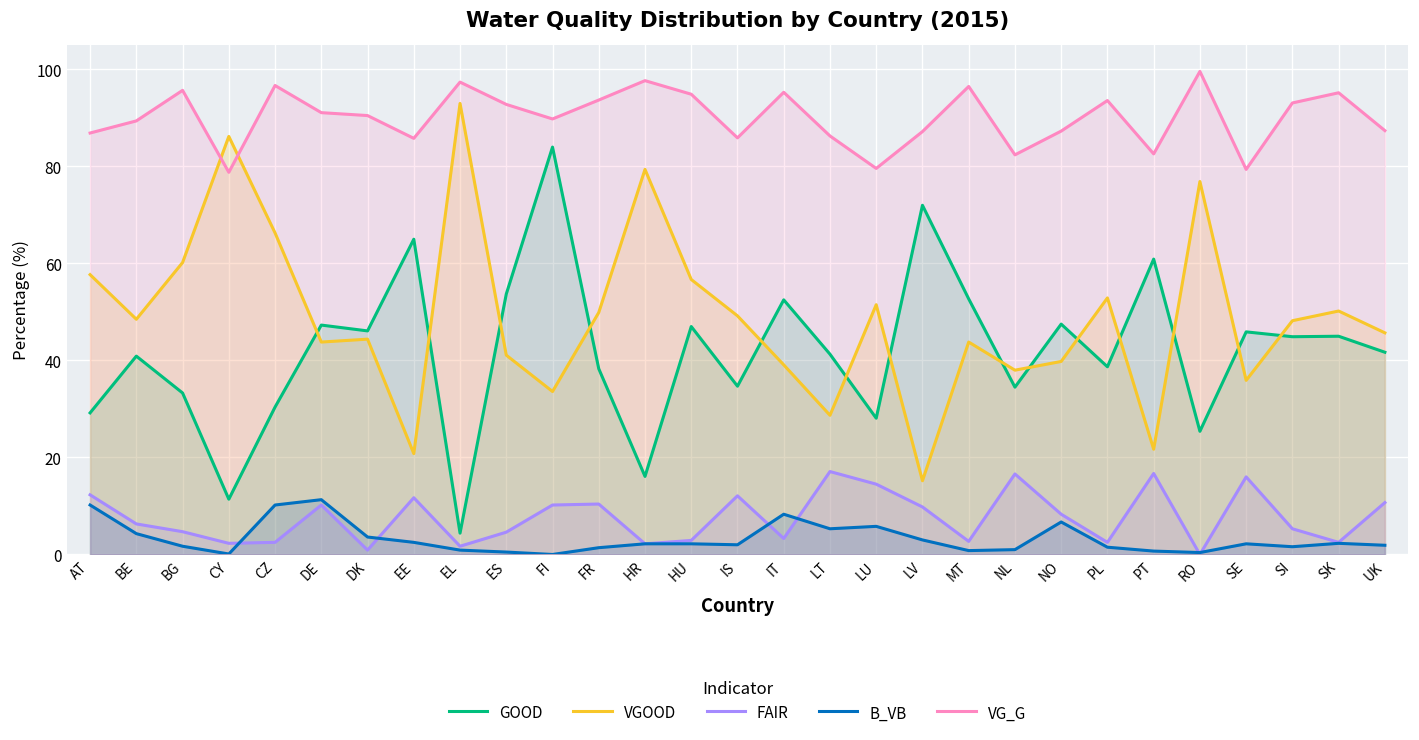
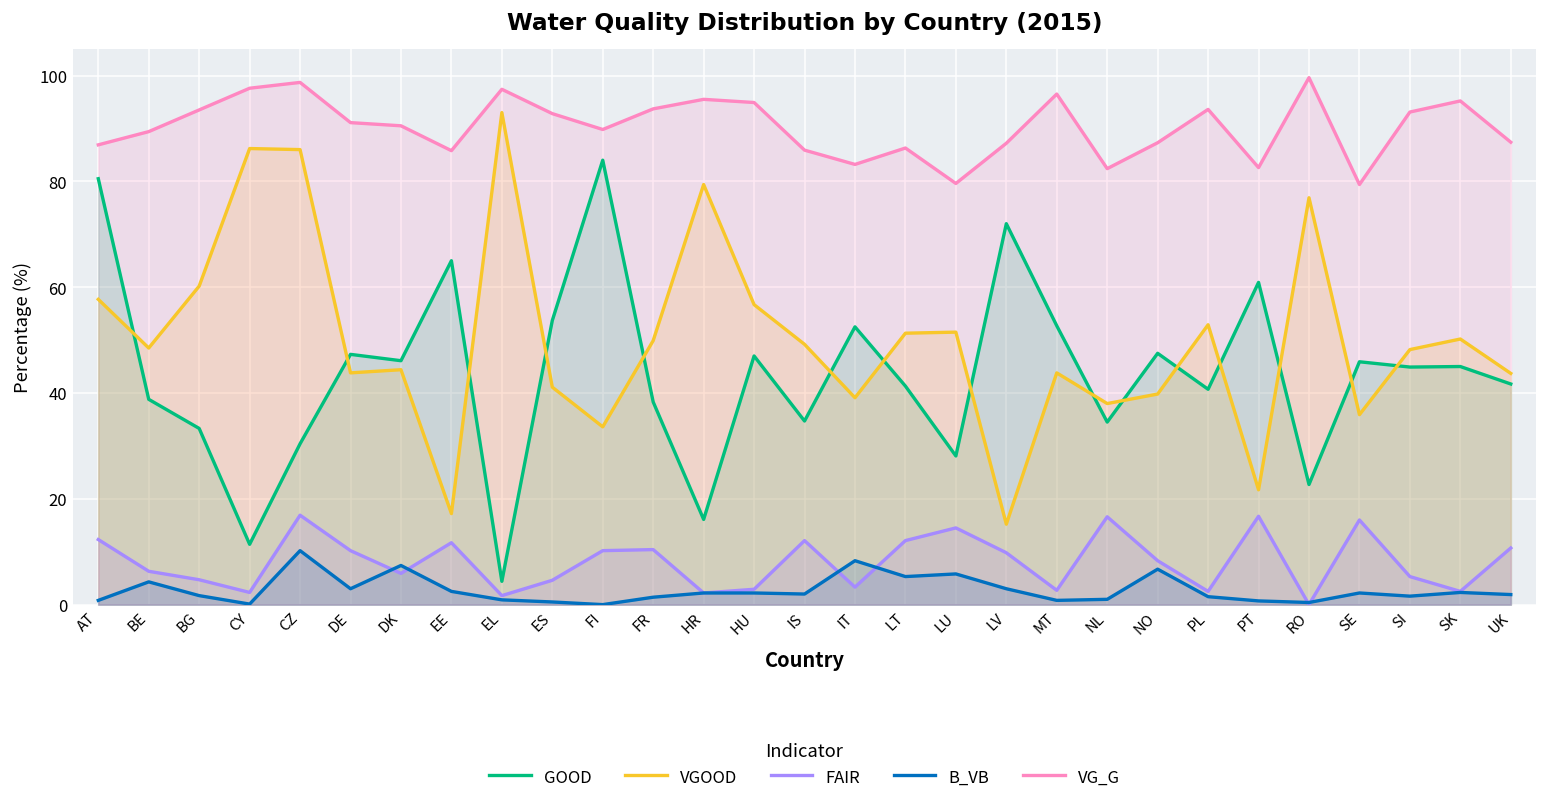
  {
    "GOOD": {
-     "AT": 29,
-     "BE": 41,
+     "AT": 81,
+     "BE": 39,
      "BG": 33,
      "CY": 11,
      "CZ": 30,
      "DE": 47,
      "DK": 46,
      "EE": 65,
      "EL": 4,
      "ES": 54,
      "FI": 84,
      "FR": 38,
      "HR": 16,
      "HU": 47,
      "IS": 35,
      "IT": 53,
      "LT": 41,
      "LU": 28,
      "LV": 72,
      "MT": 53,
      "NL": 35,
      "NO": 48,
-     "PL": 39,
+     "PL": 41,
      "PT": 61,
-     "RO": 25,
+     "RO": 23,
      "SE": 46,
      "SI": 45,
      "SK": 45,
      "UK": 42
    },
    "VGOOD": {
      "AT": 58,
      "BE": 49,
      "BG": 60,
      "CY": 86,
-     "CZ": 66,
+     "CZ": 86,
      "DE": 44,
      "DK": 44,
-     "EE": 21,
+     "EE": 17,
      "EL": 93,
      "ES": 41,
      "FI": 34,
      "FR": 50,
      "HR": 79,
      "HU": 57,
      "IS": 49,
      "IT": 39,
-     "LT": 29,
+     "LT": 51,
      "LU": 52,
      "LV": 15,
      "MT": 44,
      "NL": 38,
      "NO": 40,
      "PL": 53,
      "PT": 22,
      "RO": 77,
      "SE": 36,
      "SI": 48,
      "SK": 50,
-     "UK": 46
+     "UK": 44
    },
    "FAIR": {
      "AT": 12,
      "BE": 6,
      "BG": 5,
      "CY": 2,
-     "CZ": 3,
+     "CZ": 17,
      "DE": 10,
-     "DK": 1,
+     "DK": 6,
      "EE": 12,
      "EL": 2,
      "ES": 5,
      "FI": 10,
      "FR": 10,
      "HU": 3,
      "IS": 12,
      "IT": 3,
-     "LT": 17,
+     "LT": 12,
      "LU": 15,
      "LV": 10,
      "MT": 3,
      "NL": 17,
      "NO": 8,
      "PL": 3,
      "PT": 17,
      "SE": 16,
      "SI": 5,
      "UK": 11
    },
    "B_VB": {
-     "AT": 10,
+     "AT": 1,
      "BE": 4,
      "BG": 2,
      "CY": 0,
      "CZ": 10,
-     "DE": 11,
-     "DK": 4,
+     "DE": 3,
+     "DK": 7,
      "EE": 3,
      "EL": 1,
      "ES": 1,
      "FI": 0,
      "FR": 1,
      "HU": 2,
      "IS": 2,
      "IT": 8,
      "LT": 5,
      "LU": 6,
      "LV": 3,
      "MT": 1,
      "NL": 1,
      "NO": 7,
      "PL": 2,
      "PT": 1,
      "SE": 2,
      "SI": 2,
      "UK": 2
    },
    "VG_G": {
      "AT": 87,
      "BE": 89,
-     "BG": 96,
-     "CY": 79,
-     "CZ": 97,
+     "BG": 94,
+     "CY": 98,
+     "CZ": 99,
      "DE": 91,
      "DK": 91,
      "EE": 86,
      "EL": 97,
      "ES": 93,
      "FI": 90,
      "FR": 94,
-     "HR": 98,
+     "HR": 96,
      "HU": 95,
      "IS": 86,
-     "IT": 95,
+     "IT": 83,
      "LT": 86,
      "LU": 80,
      "LV": 87,
      "MT": 97,
      "NL": 82,
      "NO": 87,
      "PL": 94,
      "PT": 83,
      "RO": 100,
      "SE": 79,
      "SI": 93,
      "SK": 95,
      "UK": 87
    }
  }
